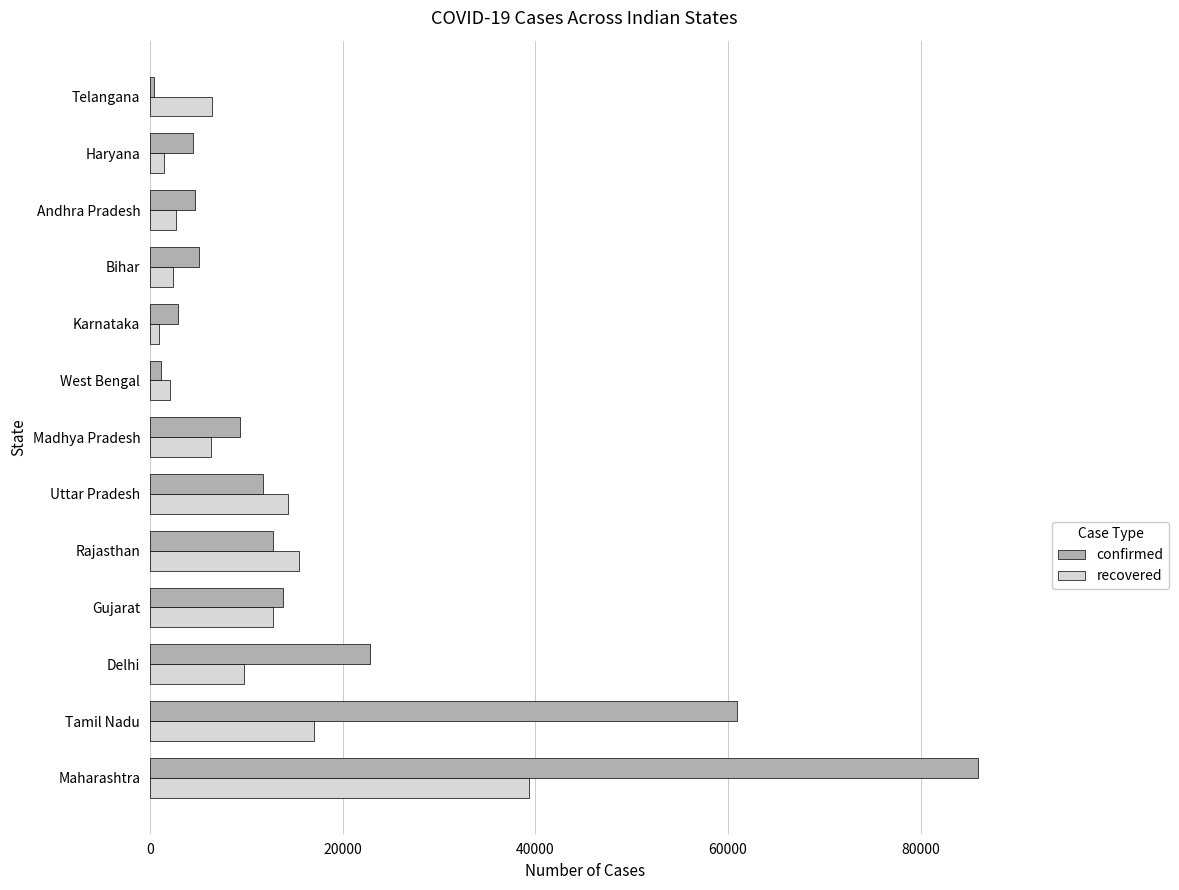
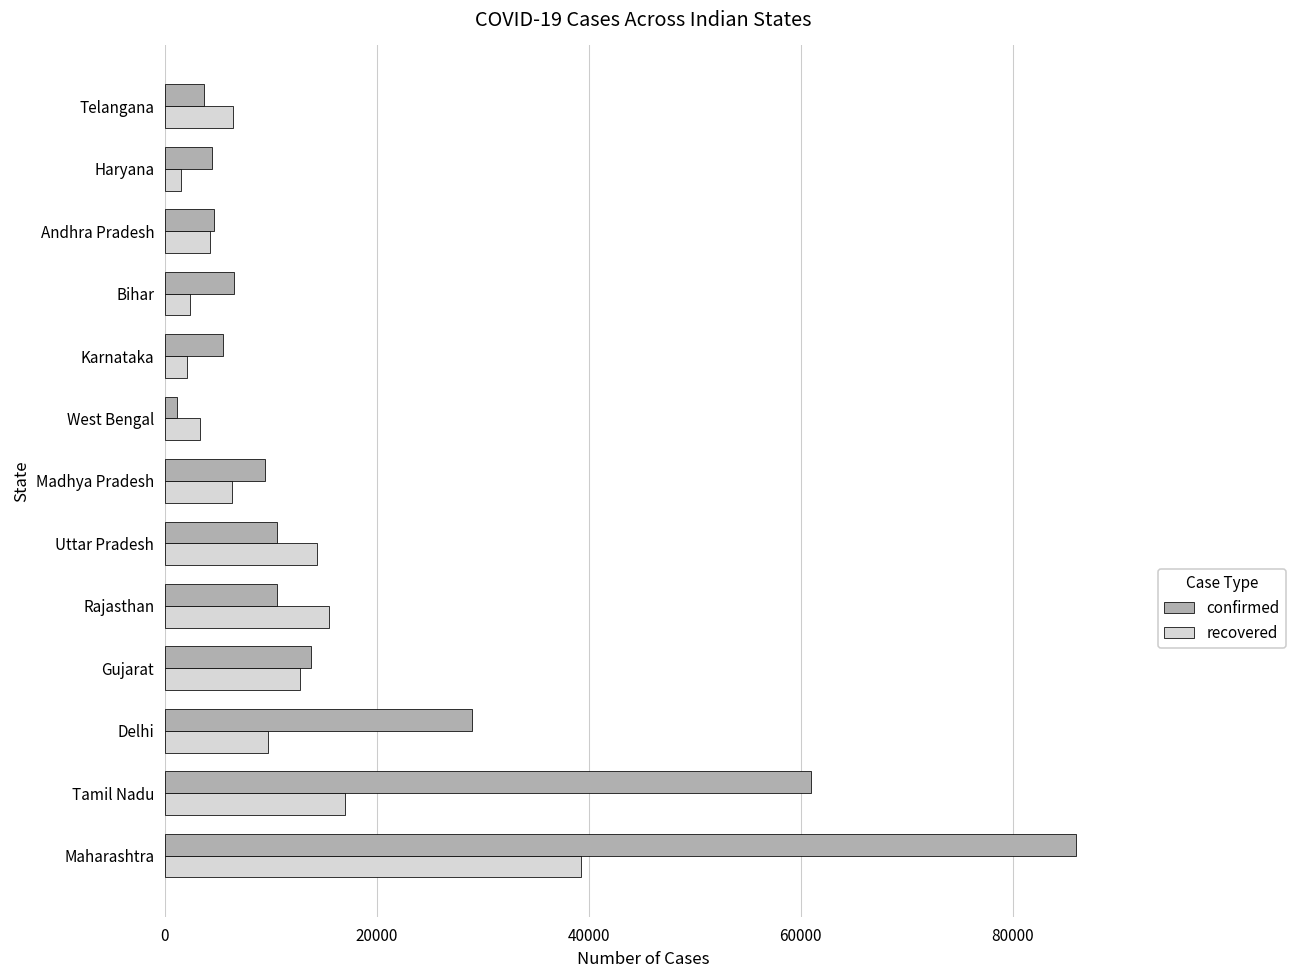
  {
    "confirmed": {
-     "Telangana": 0,
+     "Telangana": 4000,
      "Haryana": 4000,
      "Andhra Pradesh": 5000,
-     "Bihar": 5000,
-     "Karnataka": 3000,
+     "Bihar": 7000,
+     "Karnataka": 5000,
      "West Bengal": 1000,
      "Madhya Pradesh": 9000,
-     "Uttar Pradesh": 12000,
-     "Rajasthan": 13000,
+     "Uttar Pradesh": 11000,
+     "Rajasthan": 11000,
      "Gujarat": 14000,
-     "Delhi": 23000,
+     "Delhi": 29000,
      "Tamil Nadu": 61000,
      "Maharashtra": 86000
    },
    "recovered": {
      "Telangana": 6000,
      "Haryana": 1000,
-     "Andhra Pradesh": 3000,
+     "Andhra Pradesh": 4000,
      "Bihar": 2000,
-     "Karnataka": 1000,
-     "West Bengal": 2000,
+     "Karnataka": 2000,
+     "West Bengal": 3000,
      "Madhya Pradesh": 6000,
      "Uttar Pradesh": 14000,
      "Rajasthan": 15000,
      "Gujarat": 13000,
      "Delhi": 10000,
      "Tamil Nadu": 17000,
      "Maharashtra": 39000
    }
  }
